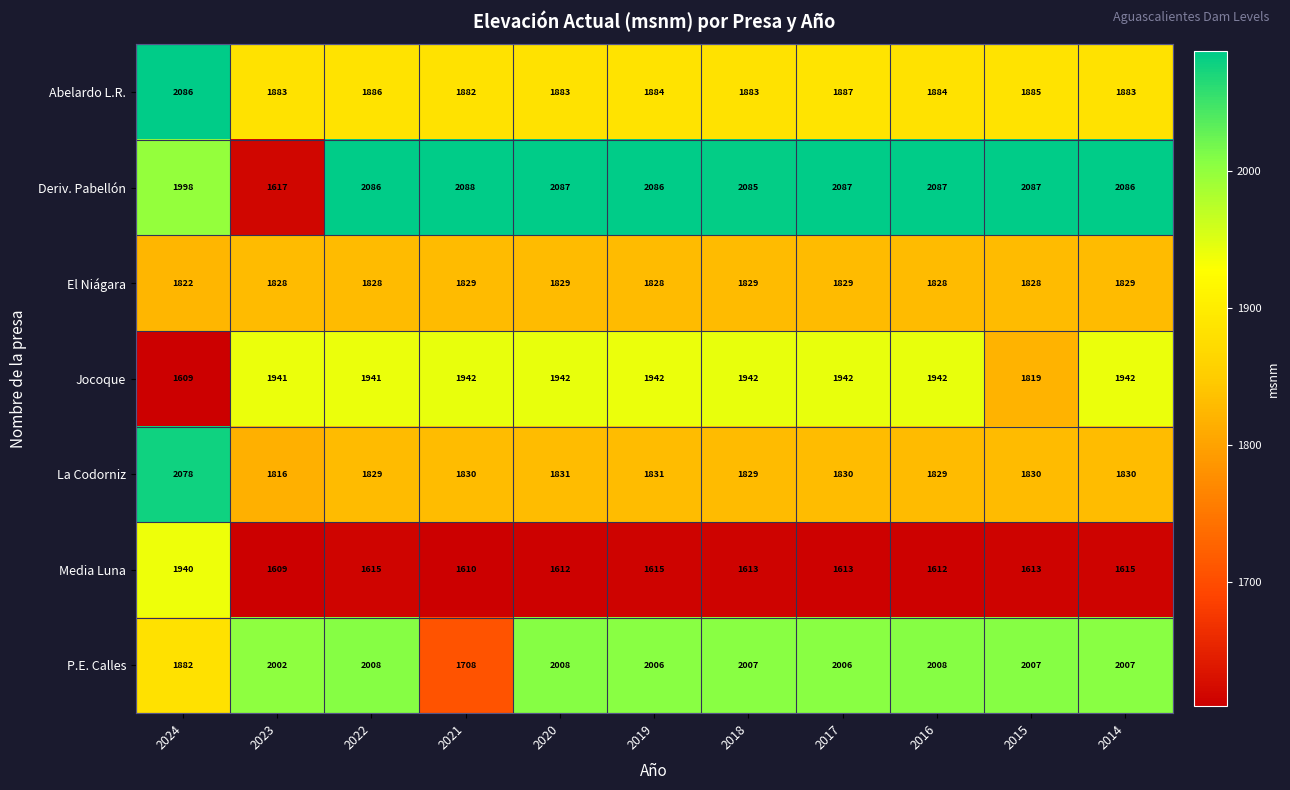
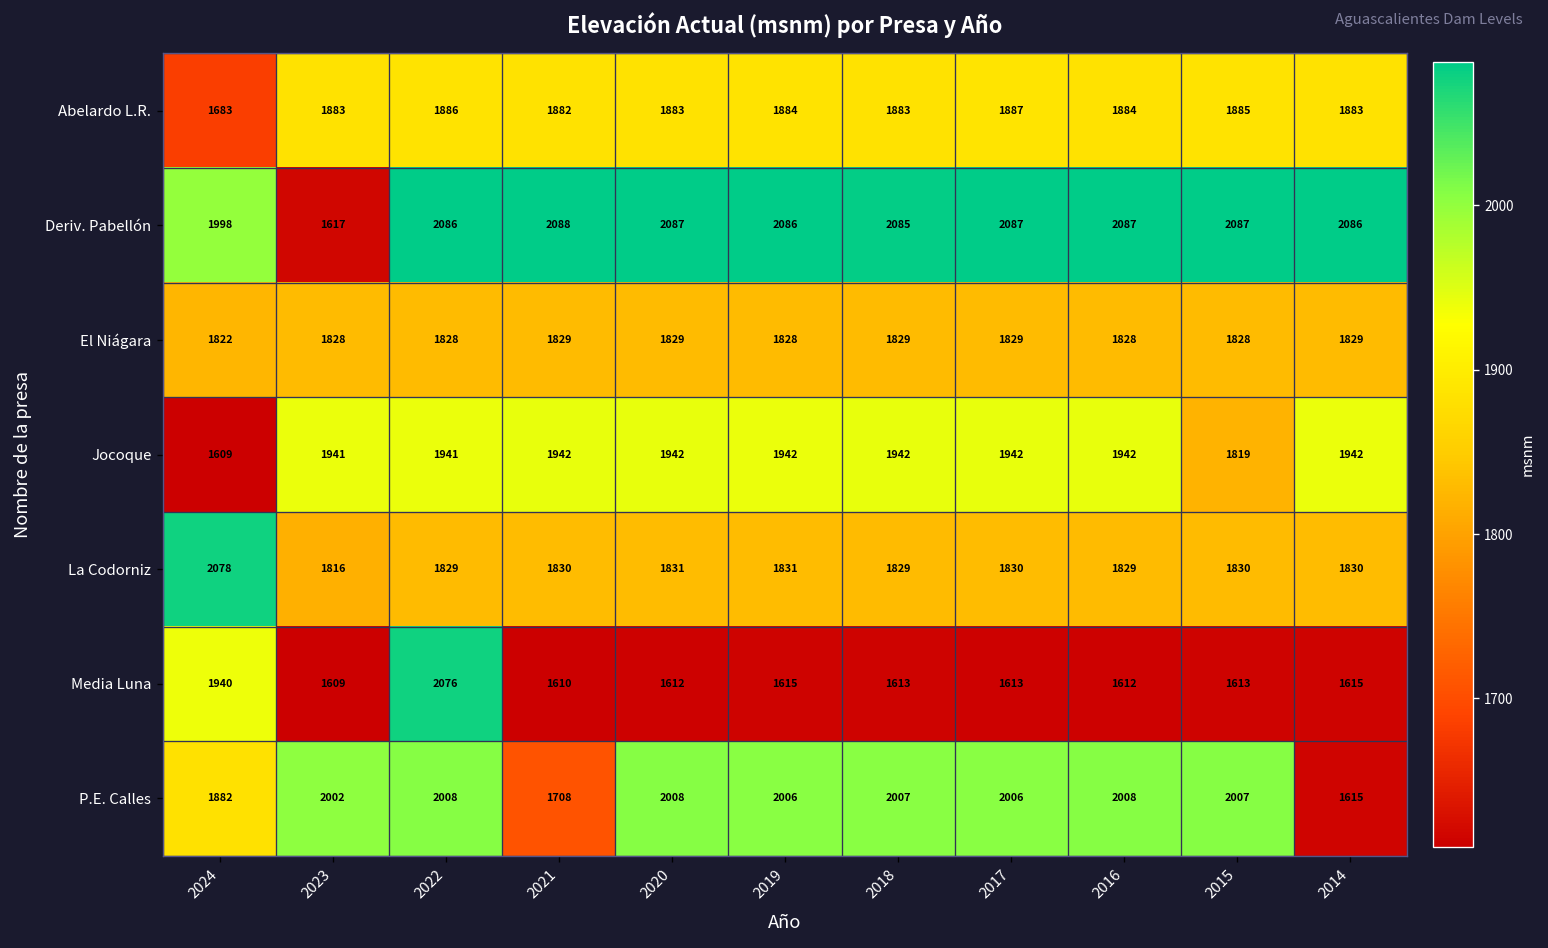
  {
    "Abelardo L.R.": {
-     "2024": 2086,
+     "2024": 1683,
      "2023": 1883,
      "2022": 1886,
      "2021": 1882,
      "2020": 1883,
      "2019": 1884,
      "2018": 1883,
      "2017": 1887,
      "2016": 1884,
      "2015": 1885,
      "2014": 1883
    },
    "Deriv. Pabellón": {
      "2024": 1998,
      "2023": 1617,
      "2022": 2086,
      "2021": 2088,
      "2020": 2087,
      "2019": 2086,
      "2018": 2085,
      "2017": 2087,
      "2016": 2087,
      "2015": 2087,
      "2014": 2086
    },
    "El Niágara": {
      "2024": 1822,
      "2023": 1828,
      "2022": 1828,
      "2021": 1829,
      "2020": 1829,
      "2019": 1828,
      "2018": 1829,
      "2017": 1829,
      "2016": 1828,
      "2015": 1828,
      "2014": 1829
    },
    "Jocoque": {
      "2024": 1609,
      "2023": 1941,
      "2022": 1941,
      "2021": 1942,
      "2020": 1942,
      "2019": 1942,
      "2018": 1942,
      "2017": 1942,
      "2016": 1942,
      "2015": 1819,
      "2014": 1942
    },
    "La Codorniz": {
      "2024": 2078,
      "2023": 1816,
      "2022": 1829,
      "2021": 1830,
      "2020": 1831,
      "2019": 1831,
      "2018": 1829,
      "2017": 1830,
      "2016": 1829,
      "2015": 1830,
      "2014": 1830
    },
    "Media Luna": {
      "2024": 1940,
      "2023": 1609,
-     "2022": 1615,
+     "2022": 2076,
      "2021": 1610,
      "2020": 1612,
      "2019": 1615,
      "2018": 1613,
      "2017": 1613,
      "2016": 1612,
      "2015": 1613,
      "2014": 1615
    },
    "P.E. Calles": {
      "2024": 1882,
      "2023": 2002,
      "2022": 2008,
      "2021": 1708,
      "2020": 2008,
      "2019": 2006,
      "2018": 2007,
      "2017": 2006,
      "2016": 2008,
      "2015": 2007,
-     "2014": 2007
+     "2014": 1615
    }
  }
